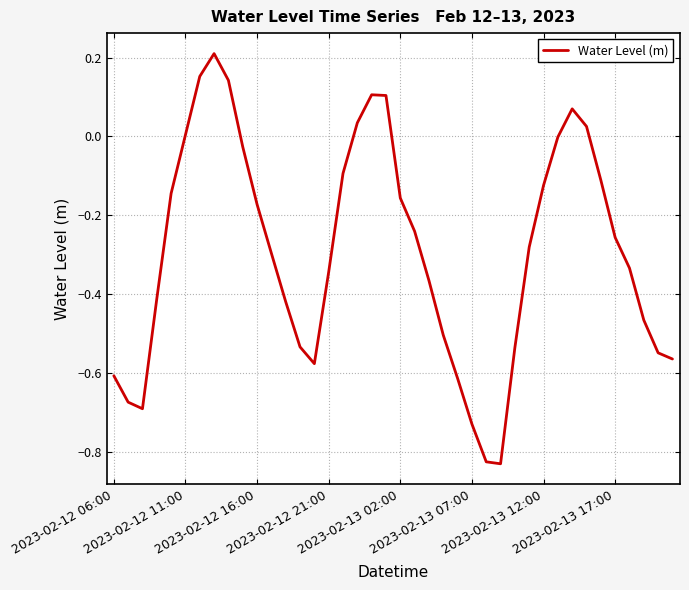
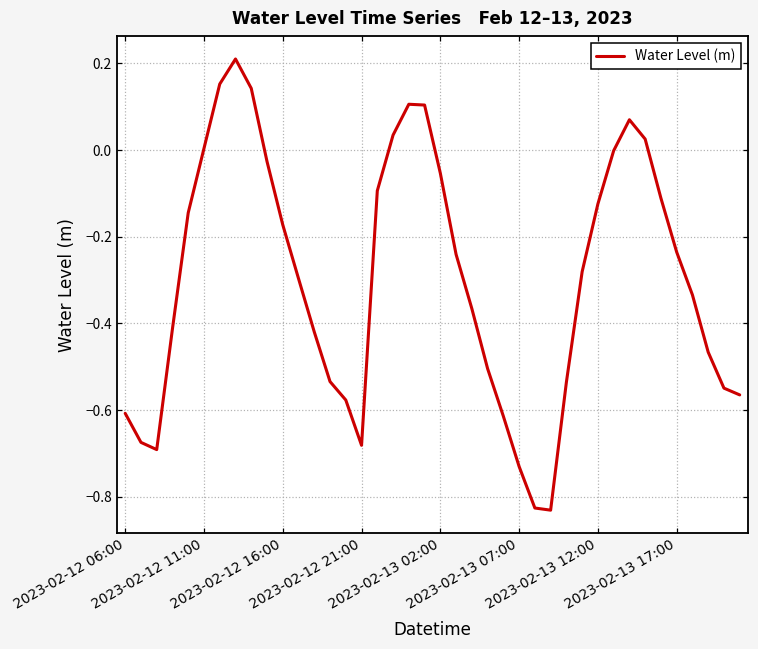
  {
    "2023-02-12 06:00": -0.61,
    "2023-02-12 11:00": 0.00,
    "2023-02-12 16:00": -0.17,
-   "2023-02-12 21:00": -0.34,
-   "2023-02-13 02:00": -0.16,
+   "2023-02-12 21:00": -0.68,
+   "2023-02-13 02:00": -0.05,
    "2023-02-13 07:00": -0.73,
    "2023-02-13 12:00": -0.12,
-   "2023-02-13 17:00": -0.26
+   "2023-02-13 17:00": -0.24
  }
